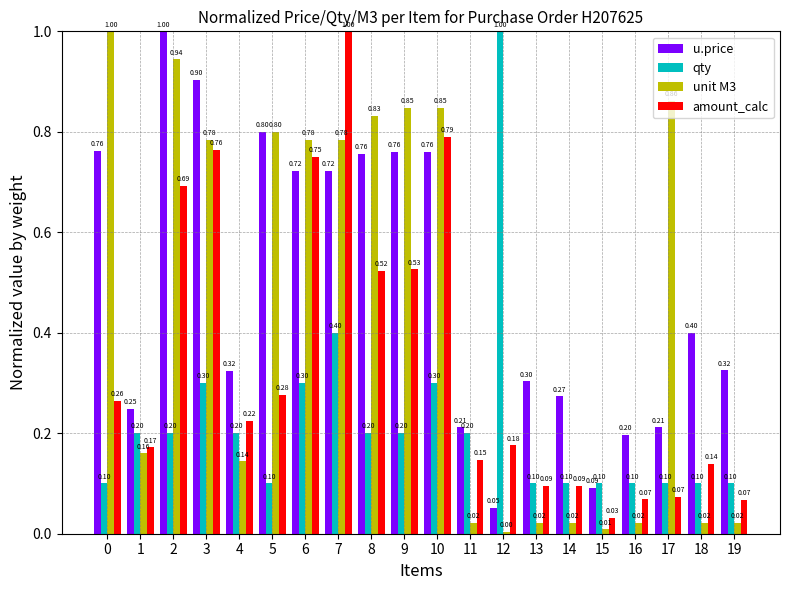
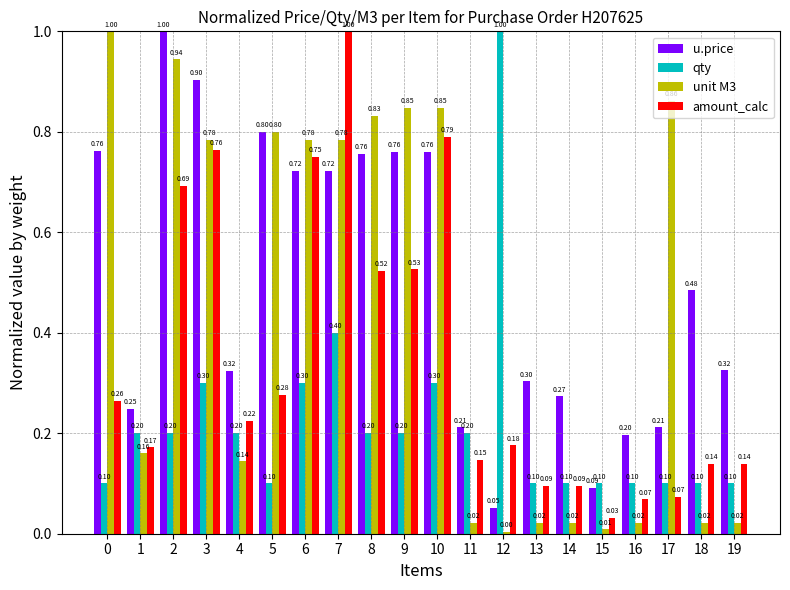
  {
    "u.price": {
      "0": 0.76,
      "1": 0.25,
      "2": 1.00,
      "3": 0.90,
      "4": 0.32,
      "5": 0.80,
      "6": 0.72,
      "7": 0.72,
      "8": 0.76,
      "9": 0.76,
      "10": 0.76,
      "11": 0.21,
      "12": 0.05,
      "13": 0.30,
      "14": 0.27,
      "16": 0.20,
      "17": 0.21,
-     "18": 0.40,
+     "18": 0.48,
      "19": 0.32
    },
    "qty": {
      "0": 0.10,
      "1": 0.20,
      "2": 0.20,
      "3": 0.30,
      "4": 0.20,
      "5": 0.10,
      "6": 0.30,
      "7": 0.40,
      "8": 0.20,
      "9": 0.20,
      "10": 0.30,
      "11": 0.20,
      "12": 1.00,
      "13": 0.10,
      "14": 0.10,
      "16": 0.10,
      "17": 0.10,
      "18": 0.10,
      "19": 0.10
    },
    "unit M3": {
      "0": 1.00,
      "1": 0.16,
      "2": 0.94,
      "3": 0.78,
      "4": 0.14,
      "5": 0.80,
      "6": 0.78,
      "7": 0.78,
      "8": 0.83,
      "9": 0.85,
      "10": 0.85,
      "11": 0.02,
      "12": 0.00,
      "13": 0.02,
      "14": 0.02,
      "15": 0.01,
      "16": 0.02,
      "18": 0.02,
      "19": 0.02
    },
    "amount_calc": {
      "0": 0.26,
      "1": 0.17,
      "2": 0.69,
      "3": 0.76,
      "4": 0.22,
      "5": 0.28,
      "6": 0.75,
      "7": 1.00,
      "8": 0.52,
      "9": 0.53,
      "10": 0.79,
      "11": 0.15,
      "12": 0.18,
      "13": 0.09,
      "14": 0.09,
      "15": 0.03,
      "16": 0.07,
      "17": 0.07,
      "18": 0.14,
-     "19": 0.07
+     "19": 0.14
    }
  }
